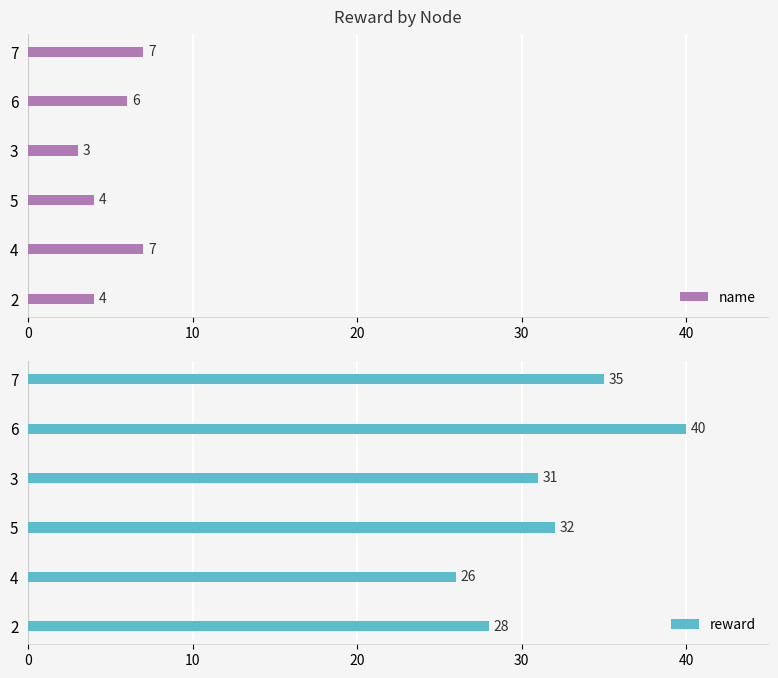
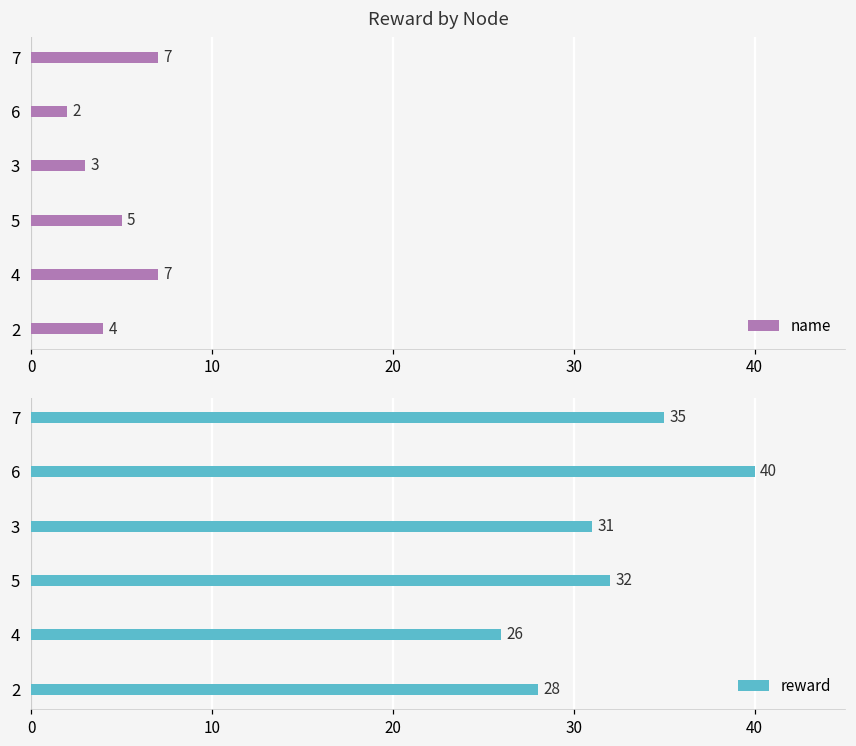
  {
    "Reward by Node": {
      "7": 7,
-     "6": 6,
+     "6": 2,
      "3": 3,
-     "5": 4,
+     "5": 5,
      "4": 7,
      "2": 4
    }
  }
